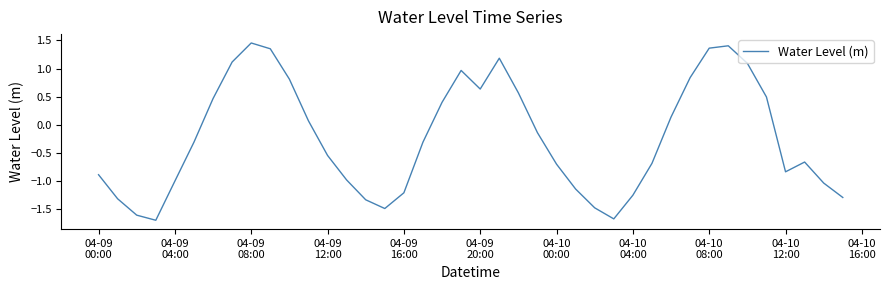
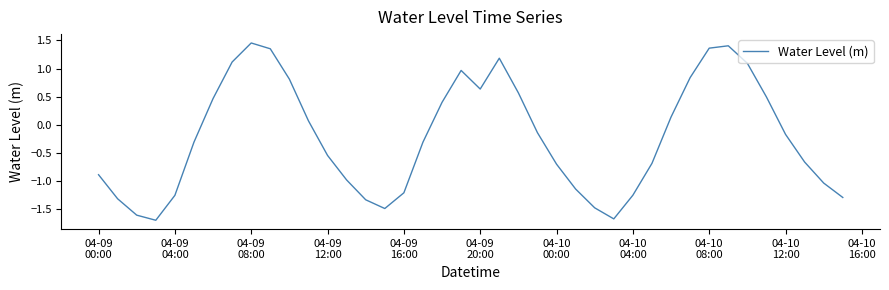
  {
    "04-09 00:00": -0.9,
-   "04-09 04:00": -1.0,
+   "04-09 04:00": -1.3,
    "04-09 08:00": 1.5,
    "04-09 12:00": -0.5,
    "04-09 16:00": -1.2,
    "04-09 20:00": 0.6,
    "04-10 00:00": -0.7,
    "04-10 04:00": -1.3,
    "04-10 08:00": 1.4,
-   "04-10 12:00": -0.8
+   "04-10 12:00": -0.2
  }
